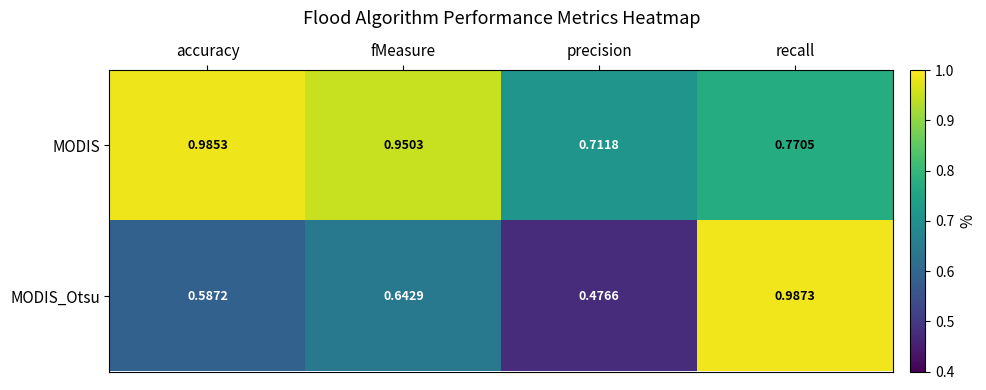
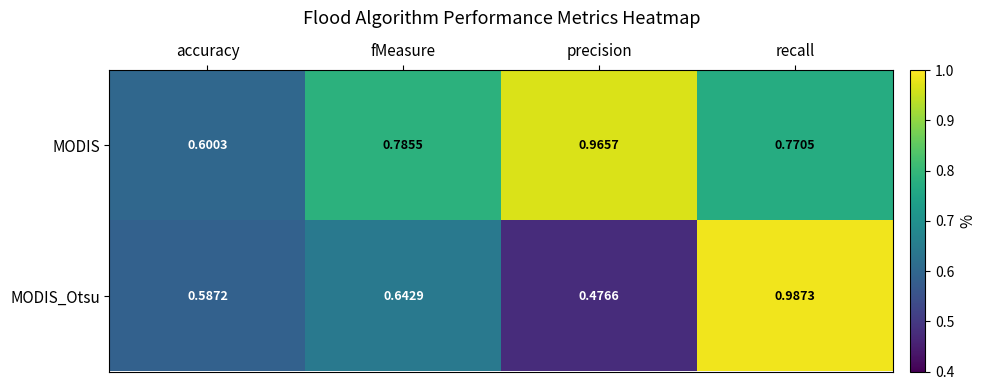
  {
    "MODIS": {
-     "accuracy": 0.9853,
-     "fMeasure": 0.9503,
-     "precision": 0.7118,
+     "accuracy": 0.6003,
+     "fMeasure": 0.7855,
+     "precision": 0.9657,
      "recall": 0.7705
    },
    "MODIS_Otsu": {
      "accuracy": 0.5872,
      "fMeasure": 0.6429,
      "precision": 0.4766,
      "recall": 0.9873
    }
  }
